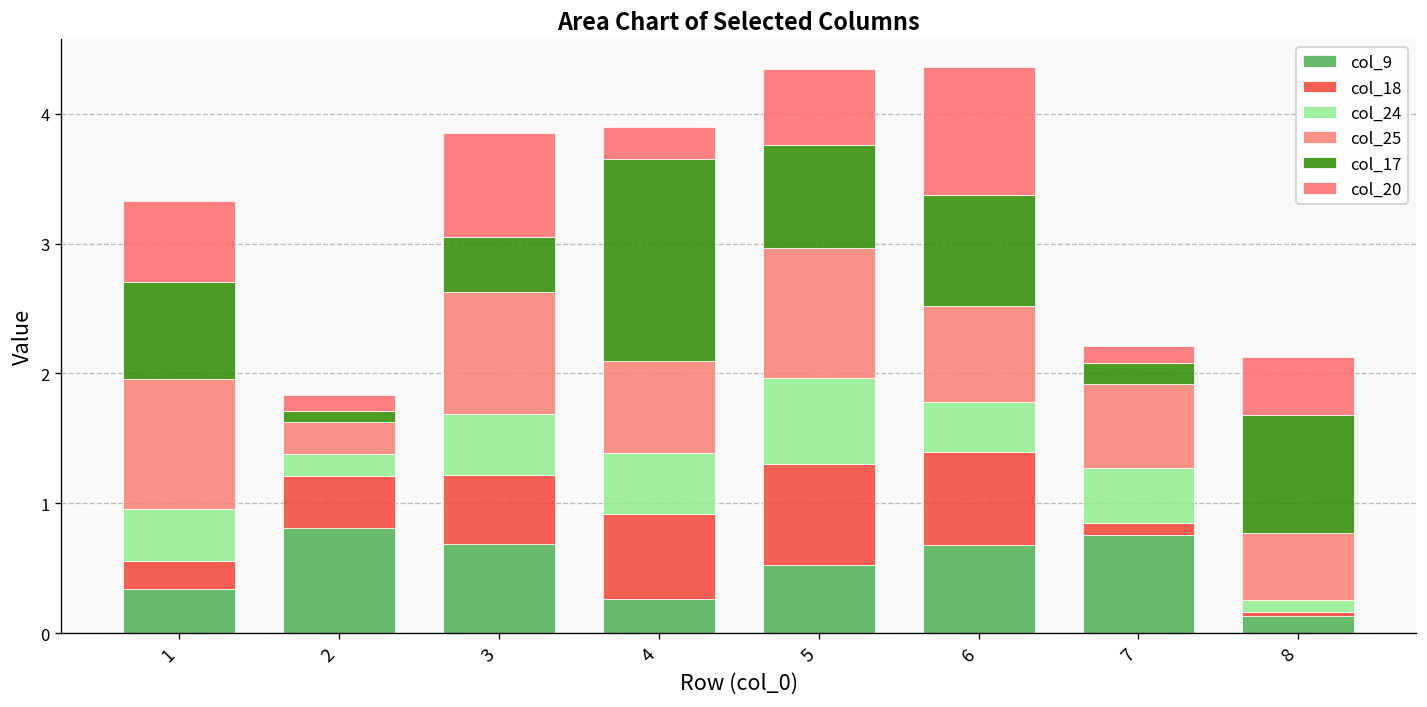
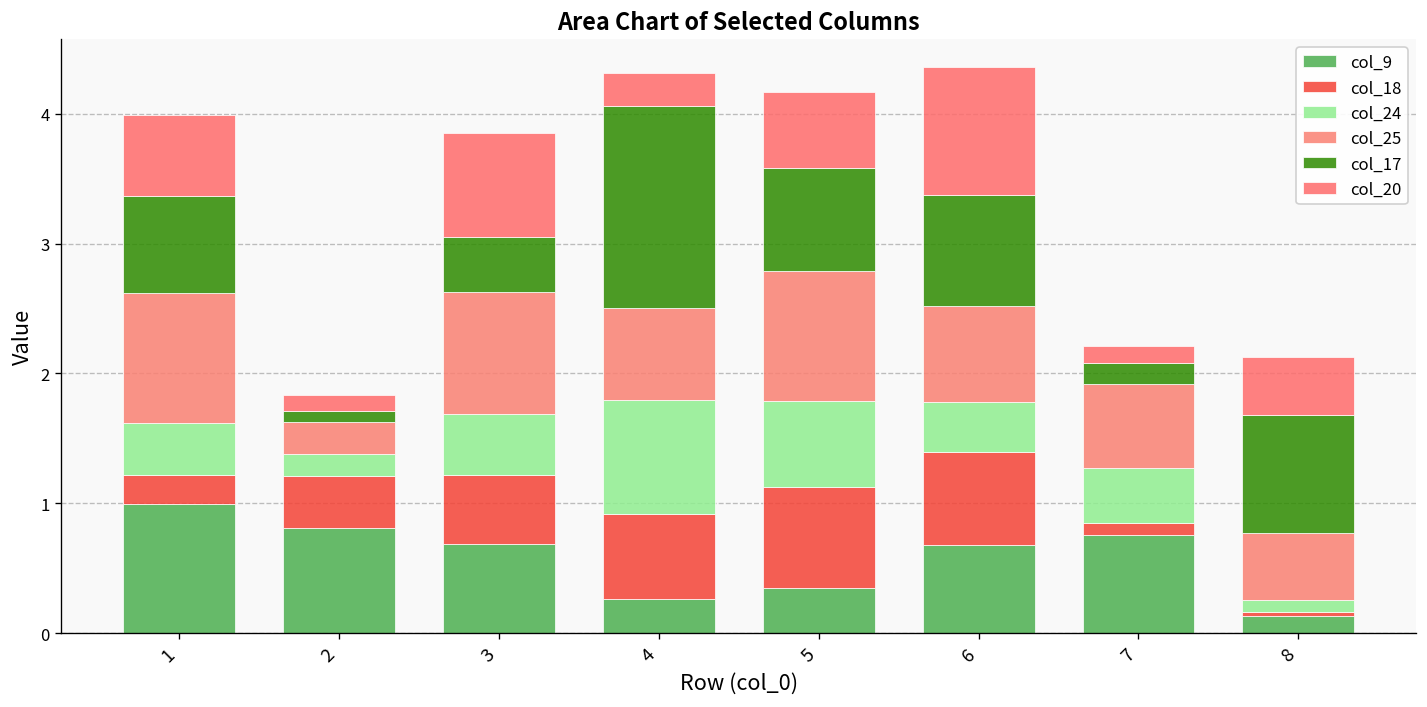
  {
    "col_9": {
-     "1": 0.34,
+     "1": 1.00,
      "2": 0.81,
      "3": 0.68,
      "4": 0.26,
-     "5": 0.52,
+     "5": 0.35,
      "6": 0.68,
      "7": 0.75,
      "8": 0.13
    },
    "col_18": {
      "1": 0.22,
      "2": 0.41,
      "3": 0.53,
      "4": 0.66,
      "5": 0.78,
      "6": 0.72,
      "7": 0.09,
      "8": 0.03
    },
    "col_24": {
      "1": 0.40,
      "2": 0.17,
      "3": 0.47,
-     "4": 0.47,
+     "4": 0.88,
      "5": 0.66,
      "6": 0.38,
      "7": 0.43,
      "8": 0.09
    },
    "col_17": {
      "1": 0.75,
      "2": 0.08,
      "3": 0.42,
      "4": 1.55,
      "5": 0.80,
      "6": 0.85,
      "7": 0.17,
      "8": 0.91
    }
  }
